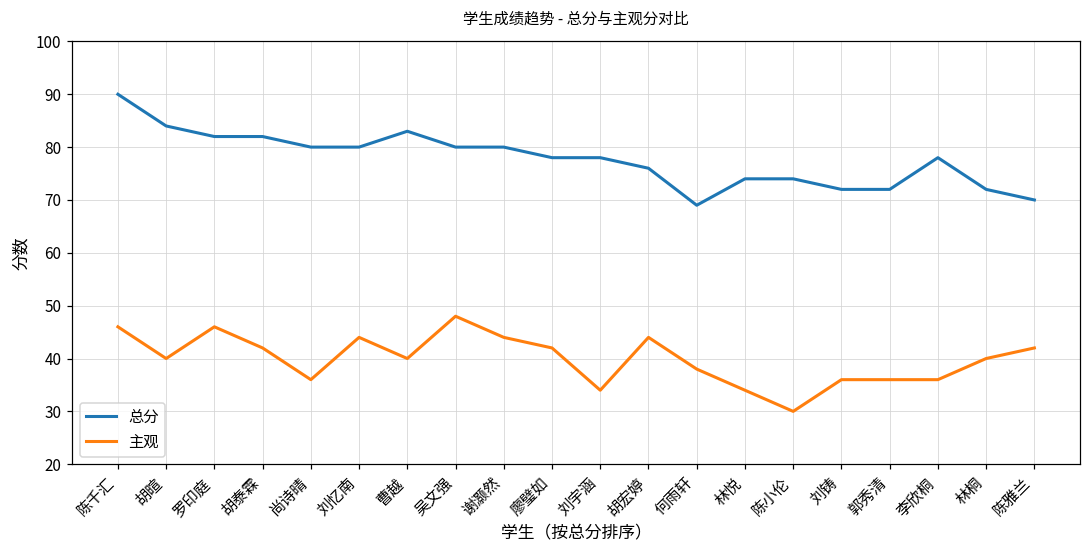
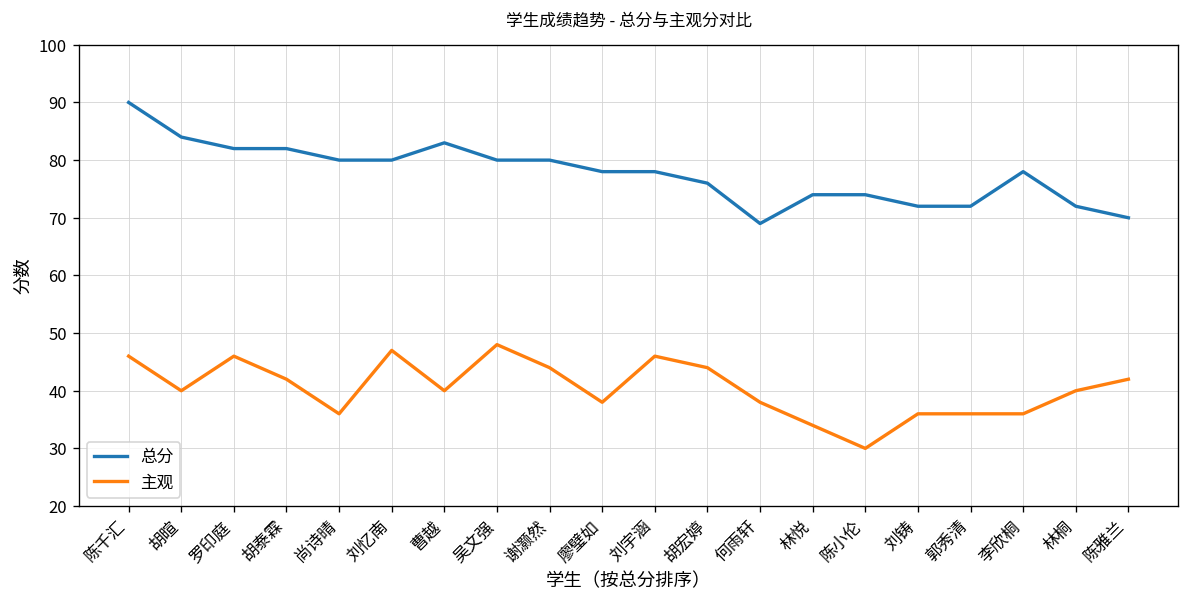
  {
    "总分": {
      "陈千汇": 90,
      "胡暄": 84,
      "罗印庭": 82,
      "胡泰霖": 82,
      "尚诗晴": 80,
      "刘忆南": 80,
      "曹越": 83,
      "吴文强": 80,
      "谢灏然": 80,
      "廖璧如": 78,
      "刘宇涵": 78,
      "胡宏婷": 76,
      "何雨轩": 69,
      "林悦": 74,
      "陈小伦": 74,
      "刘铸": 72,
      "郭秀清": 72,
      "李欣桐": 78,
      "林桐": 72,
      "陈雅兰": 70
    },
    "主观": {
      "陈千汇": 46,
      "胡暄": 40,
      "罗印庭": 46,
      "胡泰霖": 42,
      "尚诗晴": 36,
-     "刘忆南": 44,
+     "刘忆南": 47,
      "曹越": 40,
      "吴文强": 48,
      "谢灏然": 44,
-     "廖璧如": 42,
-     "刘宇涵": 34,
+     "廖璧如": 38,
+     "刘宇涵": 46,
      "胡宏婷": 44,
      "何雨轩": 38,
      "林悦": 34,
      "陈小伦": 30,
      "刘铸": 36,
      "郭秀清": 36,
      "李欣桐": 36,
      "林桐": 40,
      "陈雅兰": 42
    }
  }
